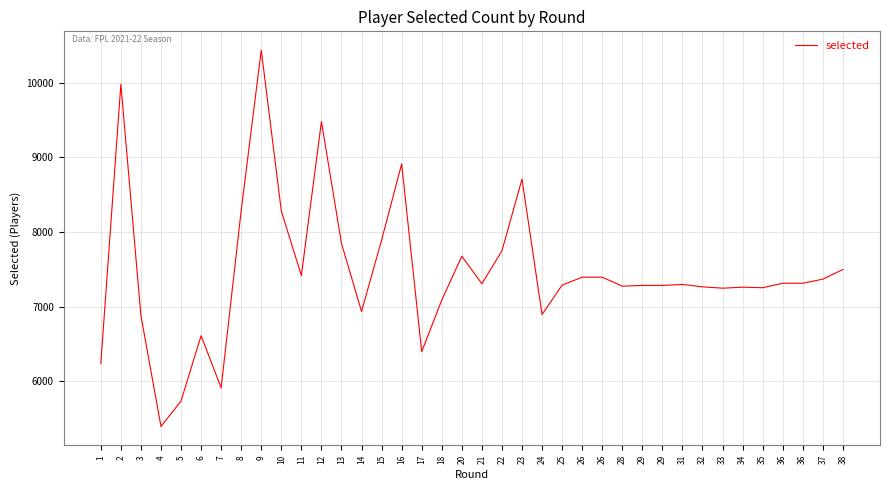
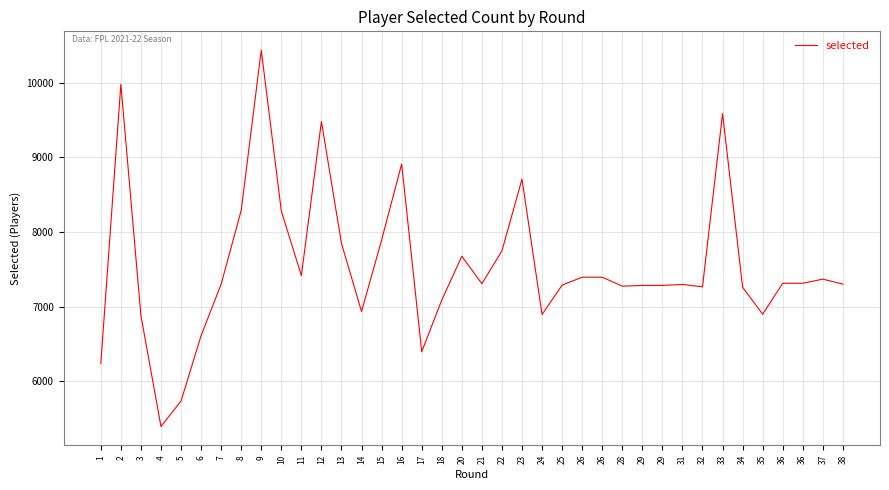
  {
    "1": 6200,
    "2": 10000,
    "3": 6900,
    "4": 5400,
    "5": 5700,
    "6": 6600,
-   "7": 5900,
+   "7": 7300,
    "8": 8300,
    "9": 10400,
    "10": 8300,
    "11": 7400,
    "12": 9500,
    "13": 7800,
    "14": 6900,
    "15": 7900,
    "16": 8900,
    "17": 6400,
    "18": 7100,
    "20": 7700,
    "21": 7300,
    "22": 7700,
    "23": 8700,
    "24": 6900,
    "25": 7300,
    "28": 7300,
    "31": 7300,
    "32": 7300,
-   "33": 7200,
+   "33": 9600,
    "34": 7300,
-   "35": 7300,
+   "35": 6900,
    "37": 7400,
-   "38": 7500
+   "38": 7300
  }
